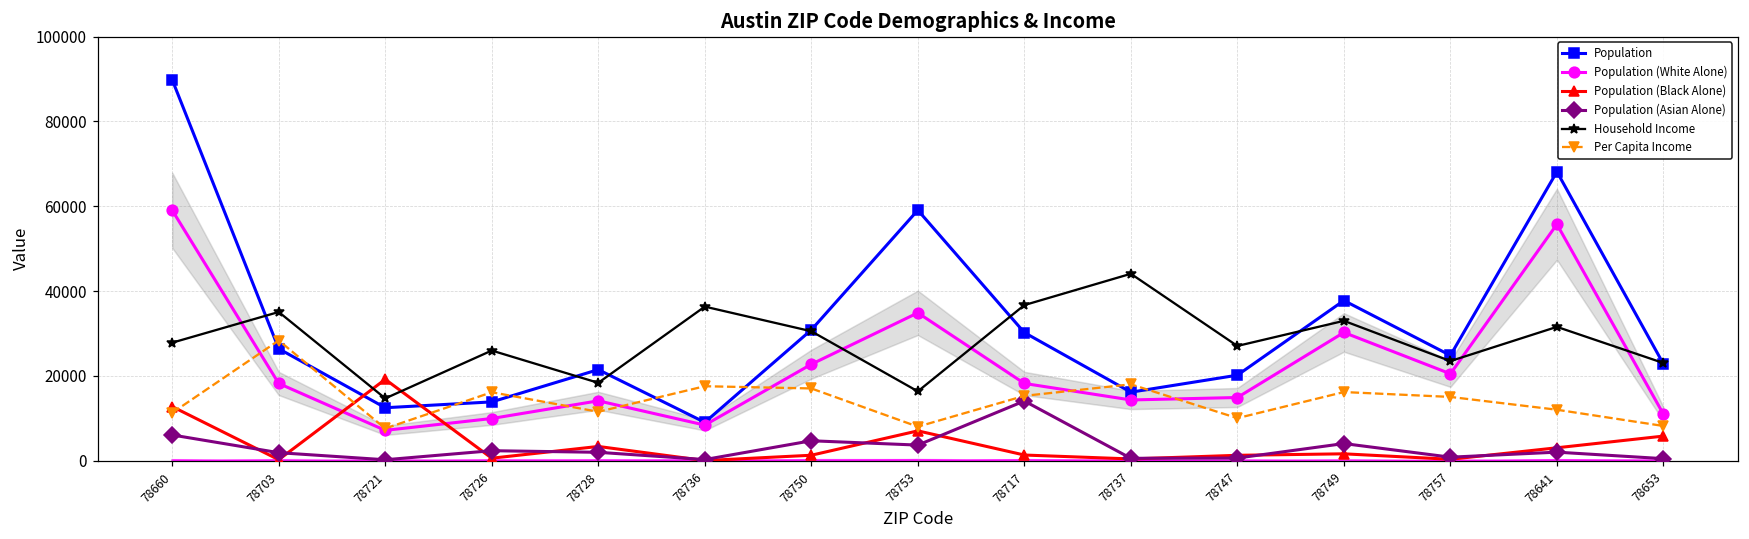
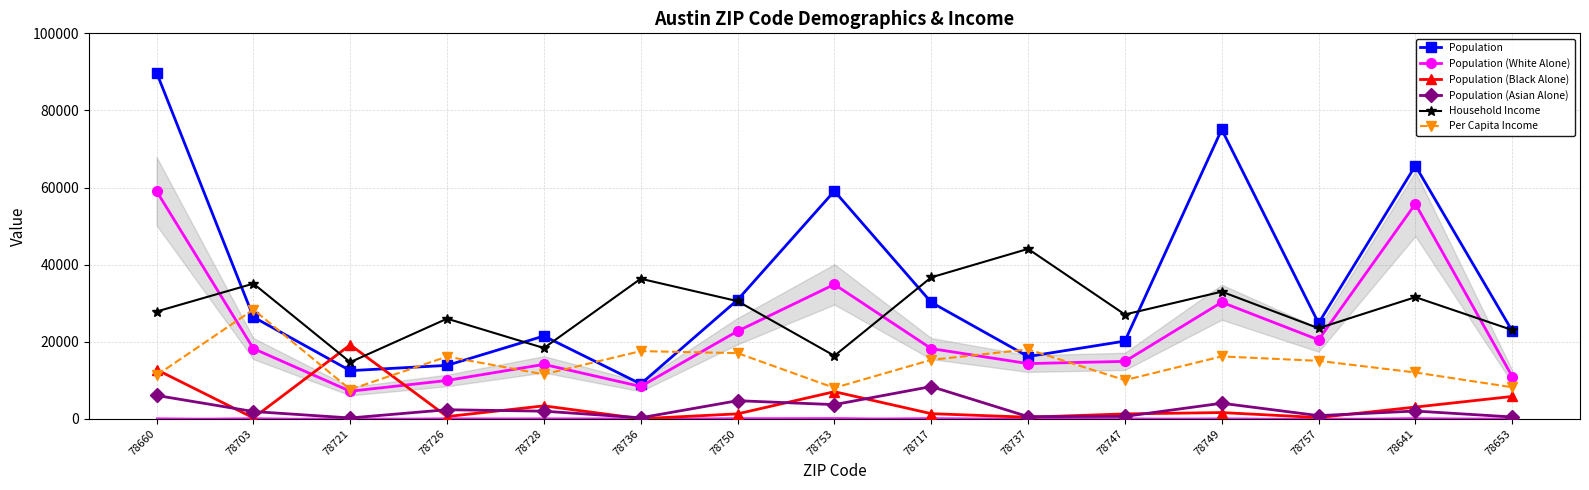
  {
    "Population": {
      "78660": 90000,
      "78703": 26000,
      "78721": 12000,
      "78726": 14000,
      "78728": 21000,
      "78753": 59000,
      "78717": 30000,
      "78747": 20000,
-     "78749": 38000,
+     "78749": 75000,
      "78757": 25000,
-     "78641": 68000
+     "78641": 66000
    },
    "Population (Black Alone)": {
      "78660": 13000,
      "78721": 19000,
      "78728": 3000,
      "78750": 1000,
      "78753": 7000,
      "78717": 1000,
      "78749": 2000,
      "78641": 3000,
      "78653": 6000
    },
    "Population (Asian Alone)": {
      "78660": 6000,
      "78703": 2000,
      "78726": 2000,
      "78728": 2000,
      "78750": 5000,
      "78753": 4000,
-     "78717": 14000,
+     "78717": 8000,
      "78749": 4000,
      "78641": 2000
    },
    "Household Income": {
      "78660": 28000,
      "78703": 35000,
      "78721": 15000,
      "78726": 26000,
      "78728": 18000,
      "78736": 36000,
      "78753": 16000,
      "78717": 37000,
      "78737": 44000,
      "78747": 27000,
      "78749": 33000,
      "78641": 32000
    },
    "Per Capita Income": {
      "78660": 11000,
      "78703": 28000,
      "78726": 16000,
      "78728": 12000,
      "78736": 18000,
      "78750": 17000,
      "78753": 8000,
      "78717": 15000,
      "78737": 18000,
      "78747": 10000,
      "78749": 16000,
      "78757": 15000,
      "78641": 12000,
      "78653": 8000
    }
  }
